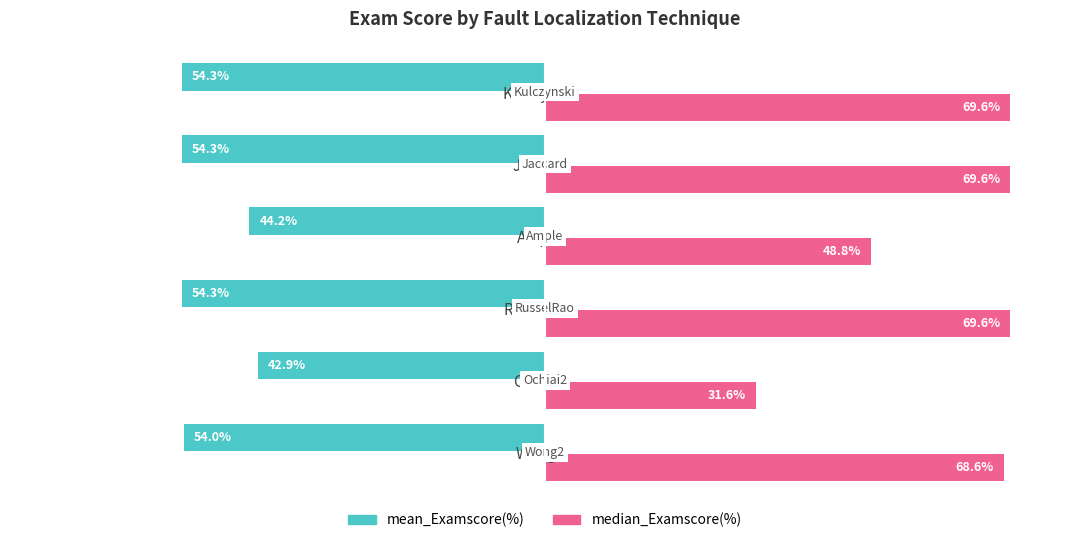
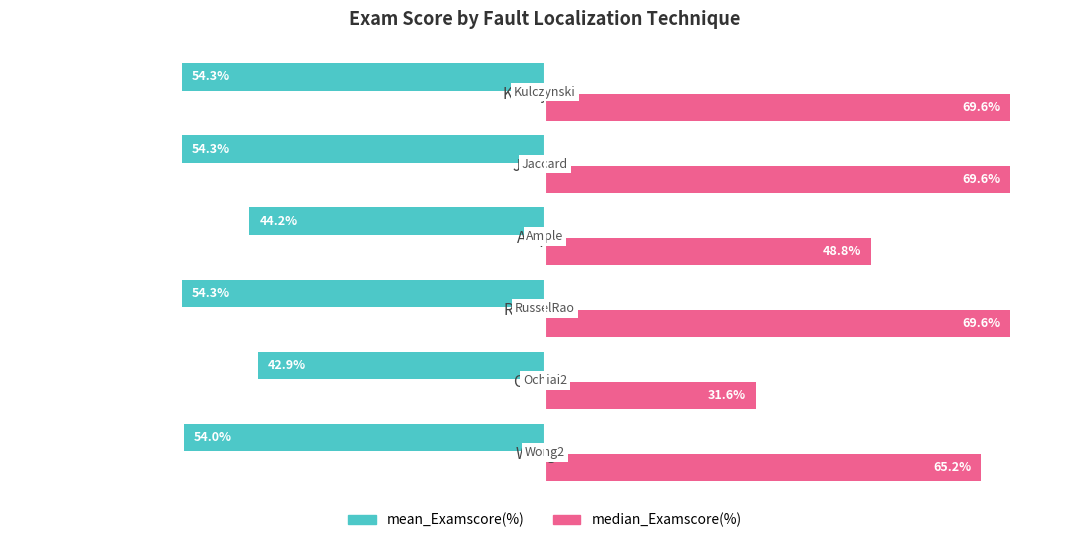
  {
    "median_Examscore(%)": {
      "Kulczynski": "69.6%",
      "Jaccard": "69.6%",
      "Ample": "48.8%",
      "RusselRao": "69.6%",
      "Ochiai2": "31.6%",
-     "Wong2": "68.6%"
+     "Wong2": "65.2%"
    }
  }
